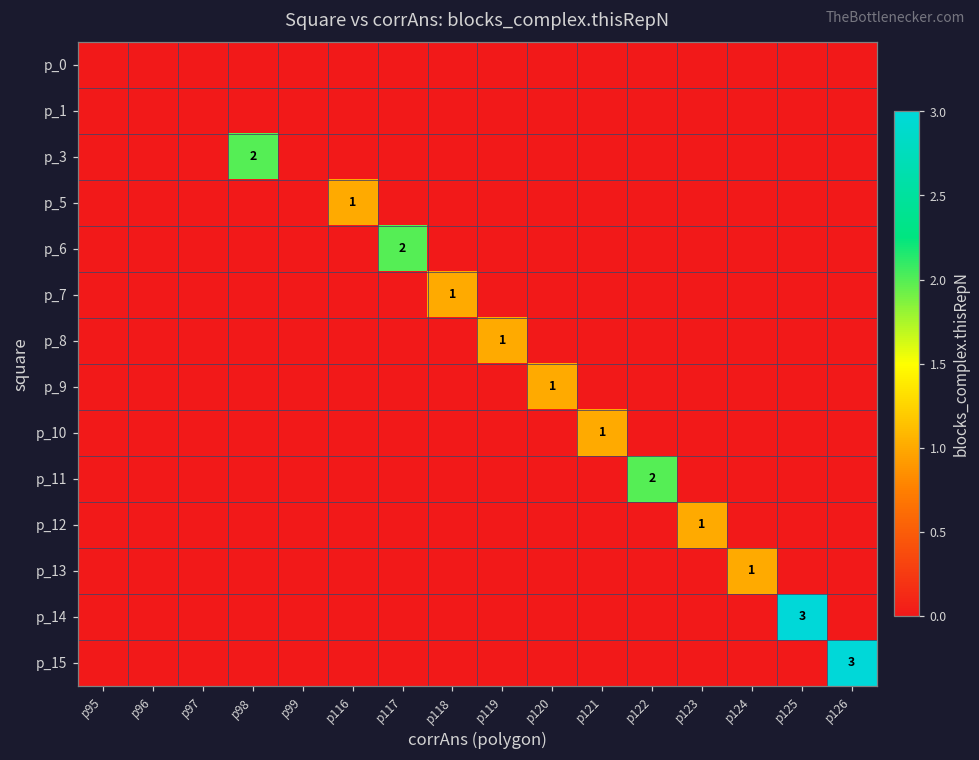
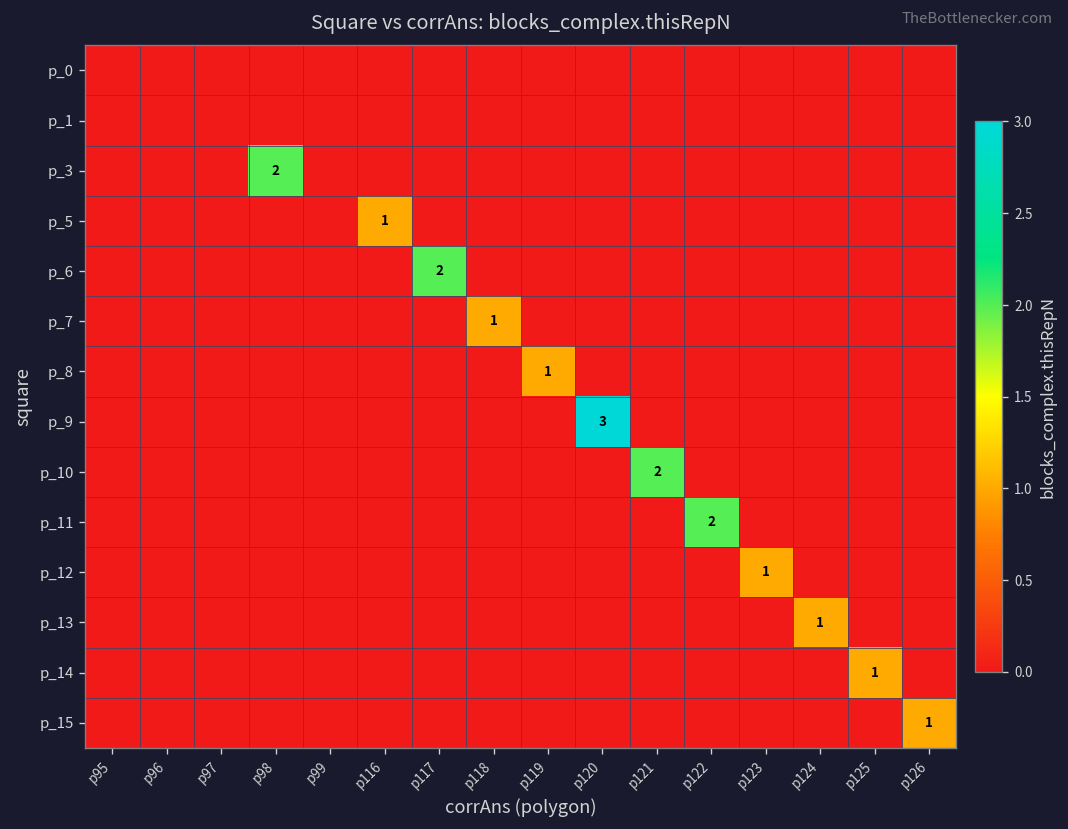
  {
    "p_3": {
      "p98": 2
    },
    "p_5": {
      "p116": 1
    },
    "p_6": {
      "p117": 2
    },
    "p_7": {
      "p118": 1
    },
    "p_8": {
      "p119": 1
    },
    "p_9": {
-     "p120": 1
+     "p120": 3
    },
    "p_10": {
-     "p121": 1
+     "p121": 2
    },
    "p_11": {
      "p122": 2
    },
    "p_12": {
      "p123": 1
    },
    "p_13": {
      "p124": 1
    },
    "p_14": {
-     "p125": 3
+     "p125": 1
    },
    "p_15": {
-     "p126": 3
+     "p126": 1
    }
  }
